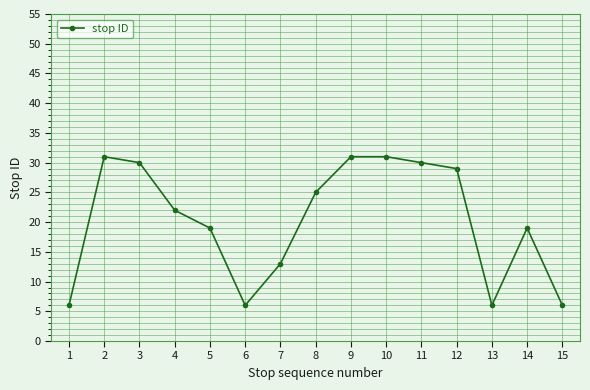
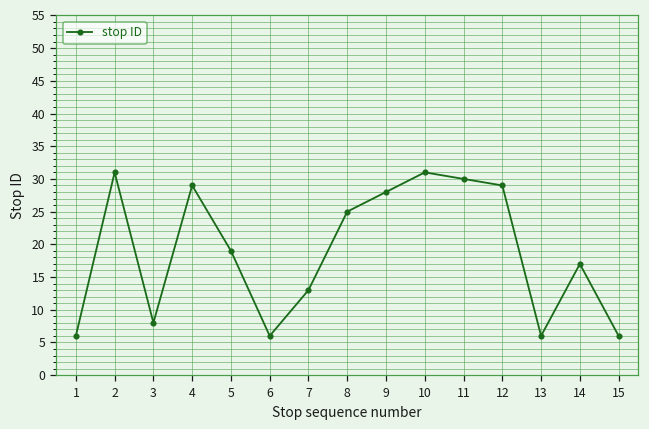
  {
    "1": 6,
    "2": 31,
-   "3": 30,
-   "4": 22,
+   "3": 8,
+   "4": 29,
    "5": 19,
    "6": 6,
    "7": 13,
    "8": 25,
-   "9": 31,
+   "9": 28,
    "10": 31,
    "11": 30,
    "12": 29,
    "13": 6,
-   "14": 19,
+   "14": 17,
    "15": 6
  }
